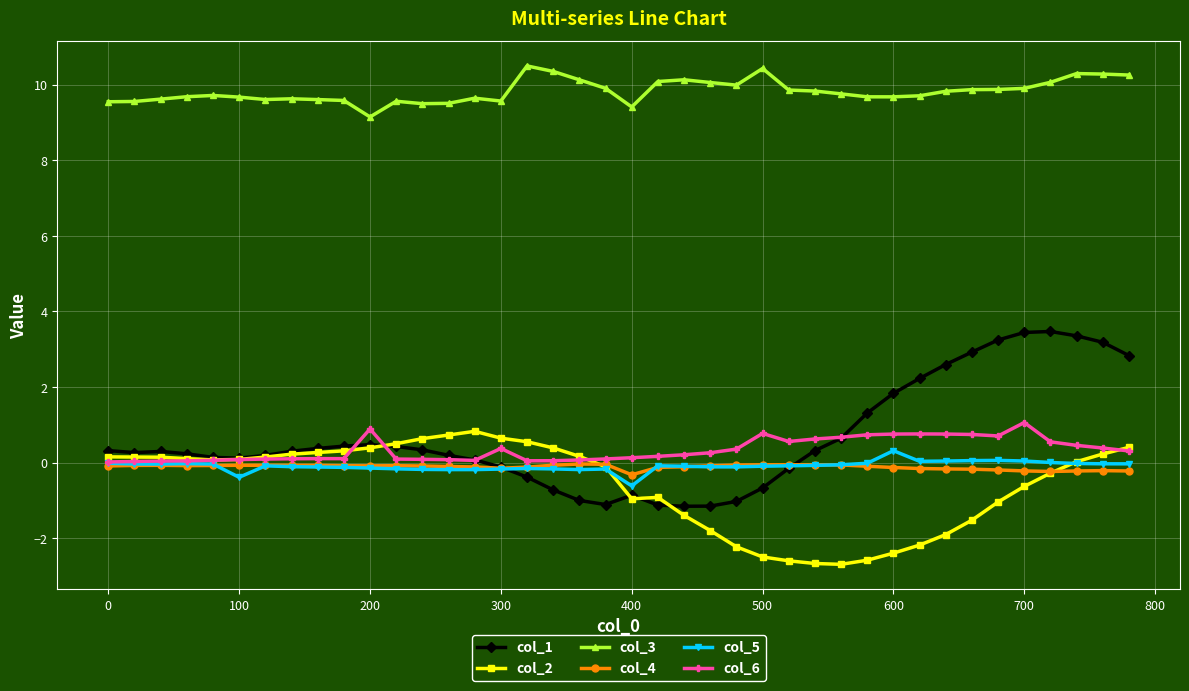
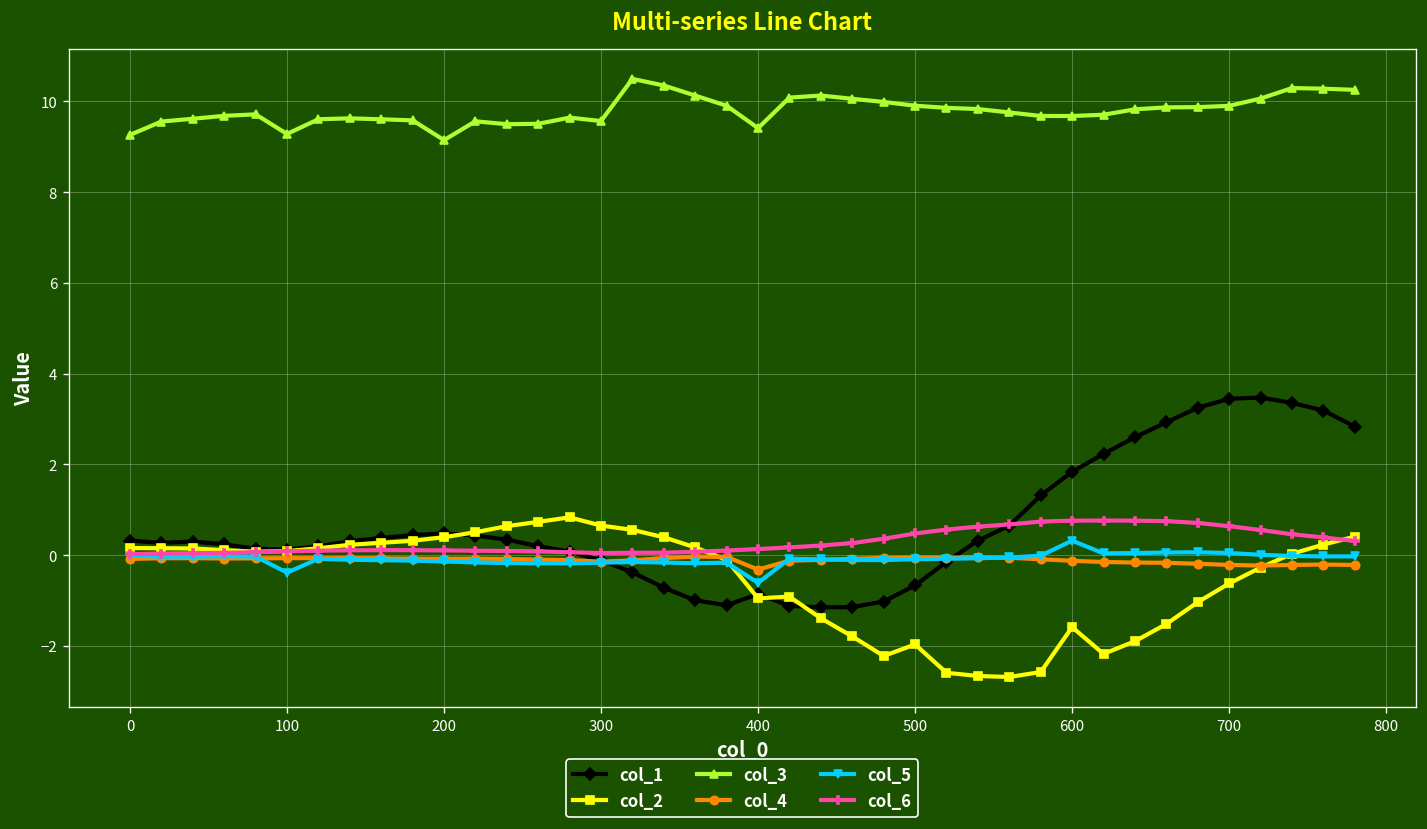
  {
    "col_1": {
      "0": 0.3,
      "200": 0.5,
      "400": -0.9,
      "500": -0.7,
      "600": 1.8,
      "700": 3.4
    },
    "col_2": {
      "0": 0.2,
      "200": 0.4,
      "300": 0.7,
      "400": -1.0,
-     "500": -2.5,
-     "600": -2.4,
+     "500": -2.0,
+     "600": -1.6,
      "700": -0.6
    },
    "col_3": {
-     "0": 9.5,
-     "100": 9.7,
+     "0": 9.3,
+     "100": 9.3,
      "200": 9.1,
      "300": 9.6,
      "400": 9.4,
-     "500": 10.4,
+     "500": 9.9,
      "600": 9.7,
      "700": 9.9
    },
    "col_4": {
      "0": -0.1,
      "100": -0.1,
      "400": -0.3,
      "600": -0.1,
      "700": -0.2
    },
    "col_5": {
      "100": -0.4,
      "400": -0.6,
      "600": 0.3,
      "700": 0.0
    },
    "col_6": {
-     "200": 0.9,
-     "300": 0.4,
+     "200": 0.1,
+     "300": 0.0,
      "400": 0.1,
-     "500": 0.8,
+     "500": 0.5,
      "600": 0.8,
-     "700": 1.1
+     "700": 0.6
    }
  }
